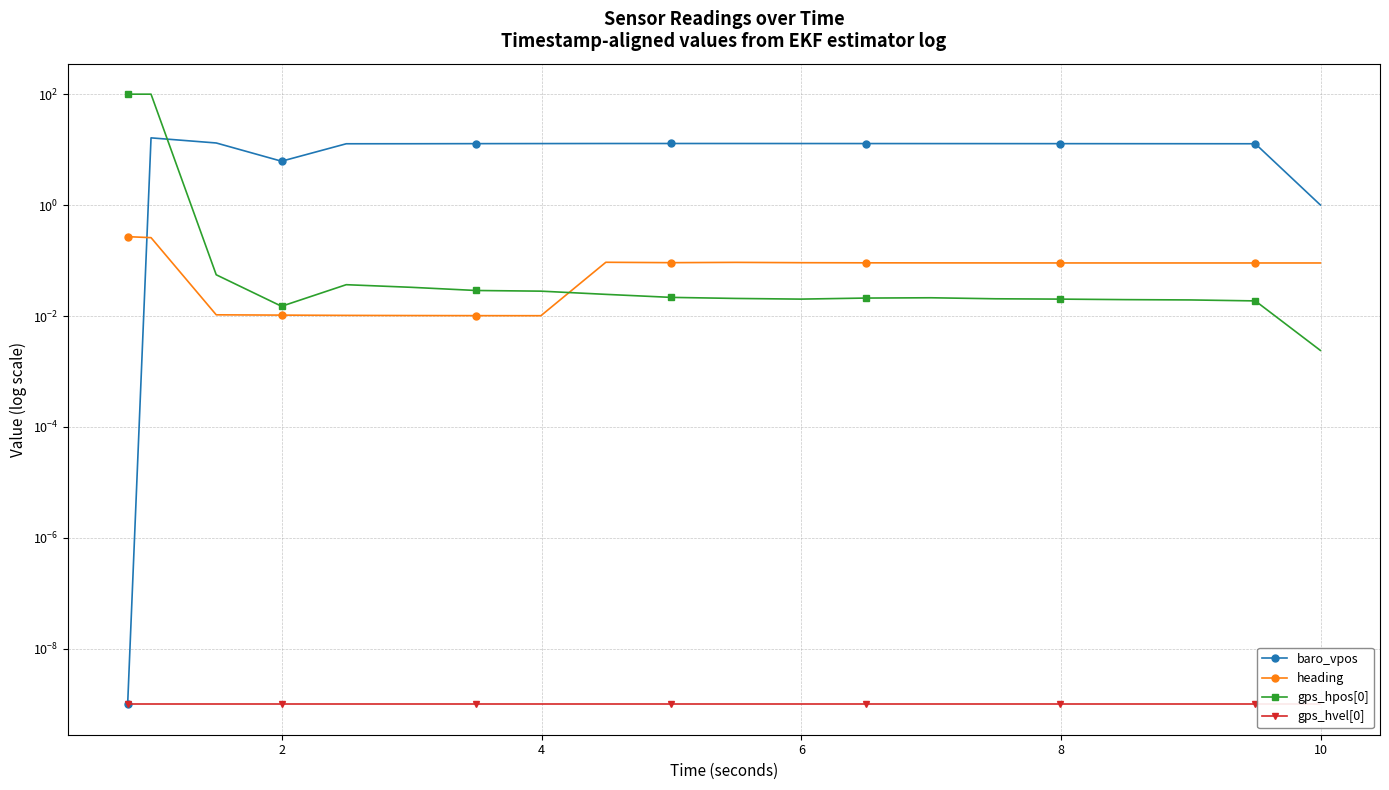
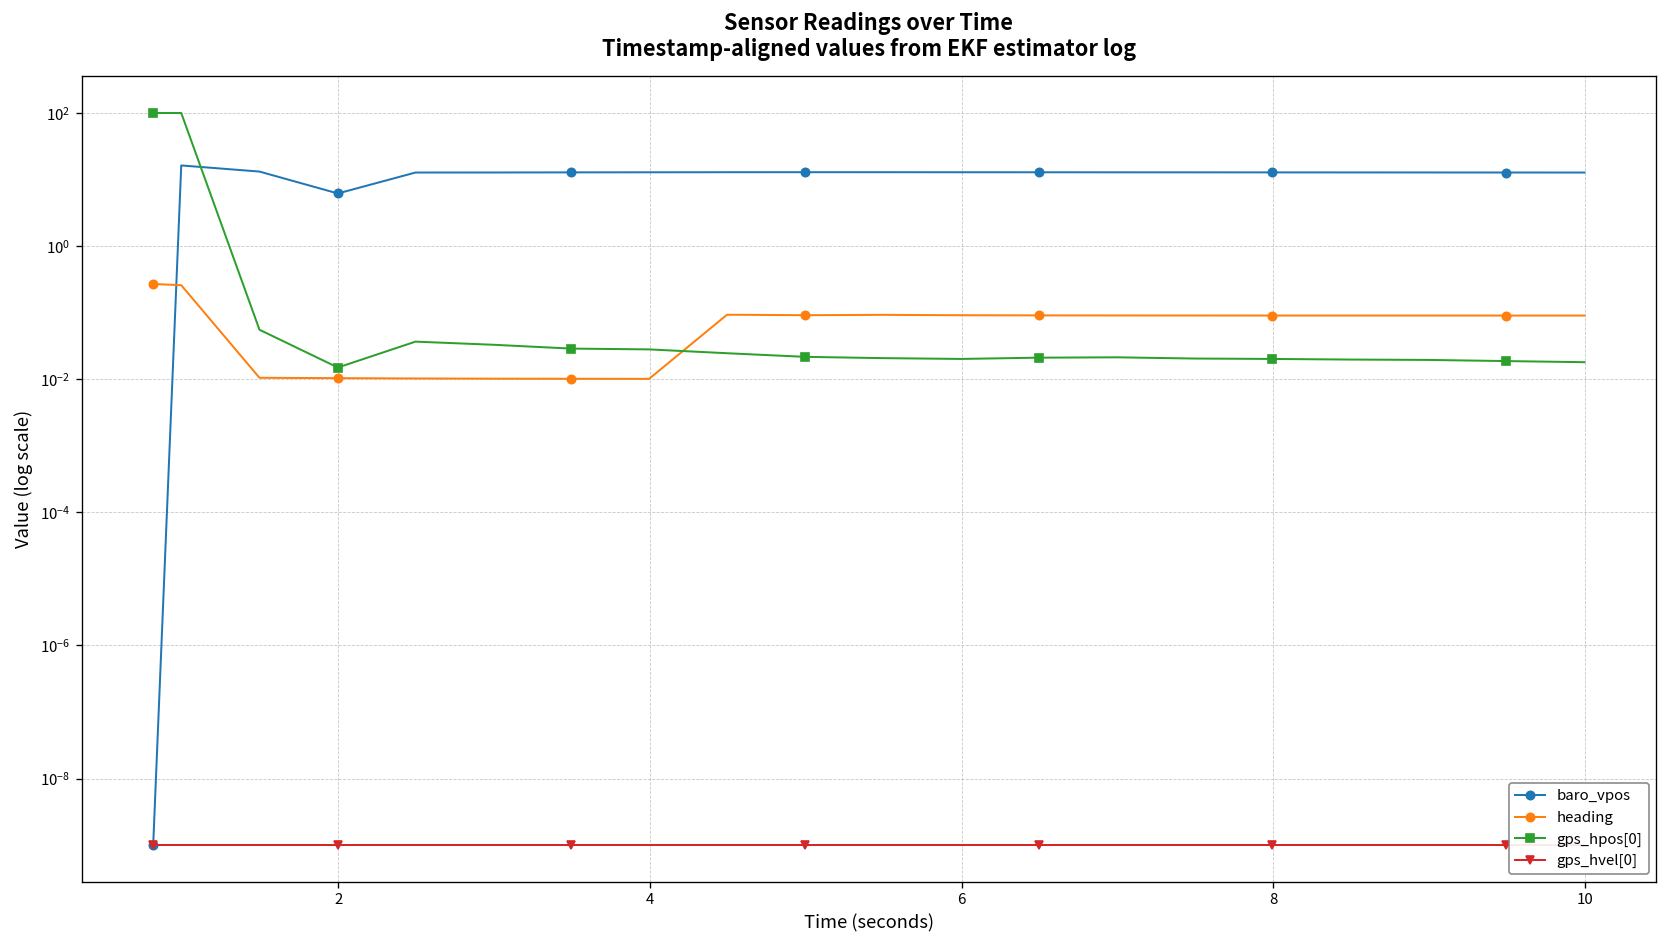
  {
    "baro_vpos": {
      "2": 6,
-     "10": 1.0
+     "10": 13
    },
    "heading": {
      "2": 0.010,
      "10": 0.09
    },
    "gps_hpos[0]": {
      "2": 0.015,
-     "10": 0.0024
+     "10": 0.018
    },
    "gps_hvel[0]": {
      "2": 0.0000000010
    }
  }
